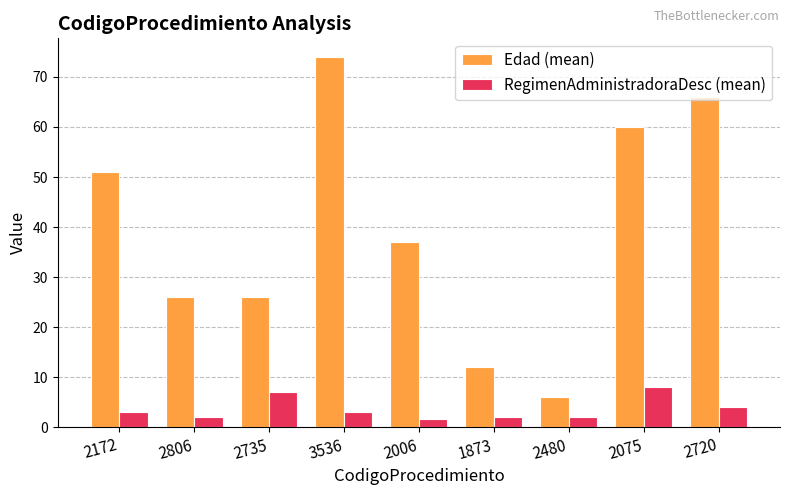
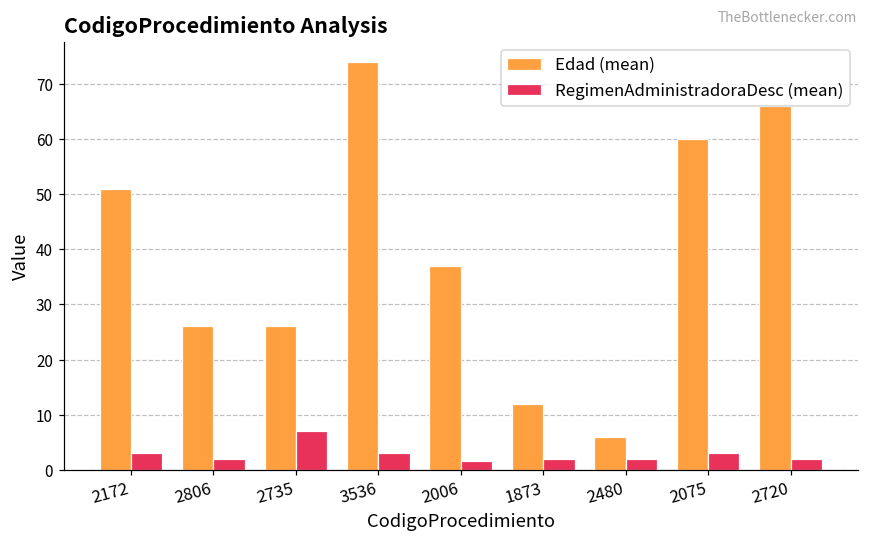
  {
    "Edad (mean)": {
      "2172": 51,
      "2806": 26,
      "2735": 26,
      "3536": 74,
      "2006": 37,
      "1873": 12,
      "2480": 6,
      "2075": 60
    },
    "RegimenAdministradoraDesc (mean)": {
      "2172": 3,
      "2806": 2,
      "2735": 7,
      "3536": 3,
      "2006": 2,
      "1873": 2,
      "2480": 2,
-     "2075": 8,
-     "2720": 4
+     "2075": 3,
+     "2720": 2
    }
  }
